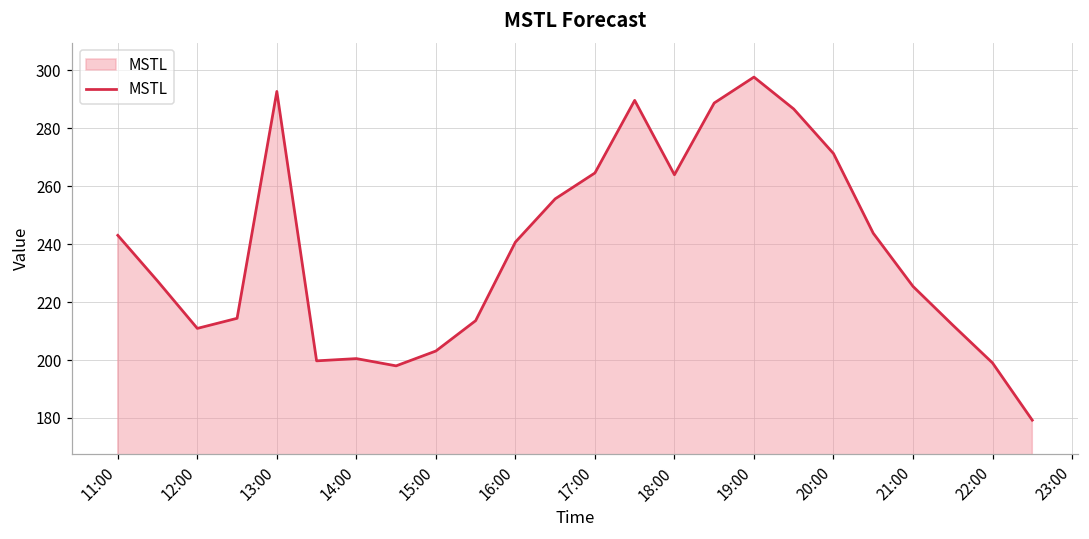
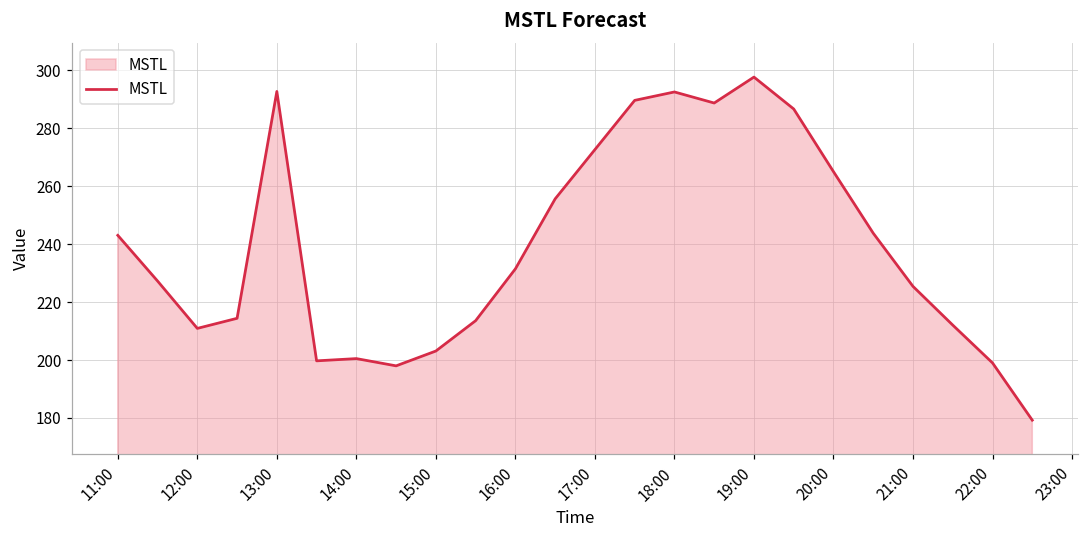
  {
    "11:00": 243,
    "12:00": 211,
    "13:00": 293,
    "14:00": 200,
    "15:00": 203,
-   "16:00": 241,
-   "17:00": 265,
-   "18:00": 264,
+   "16:00": 231,
+   "17:00": 273,
+   "18:00": 292,
    "19:00": 298,
-   "20:00": 271,
+   "20:00": 265,
    "21:00": 225,
    "22:00": 199
  }
